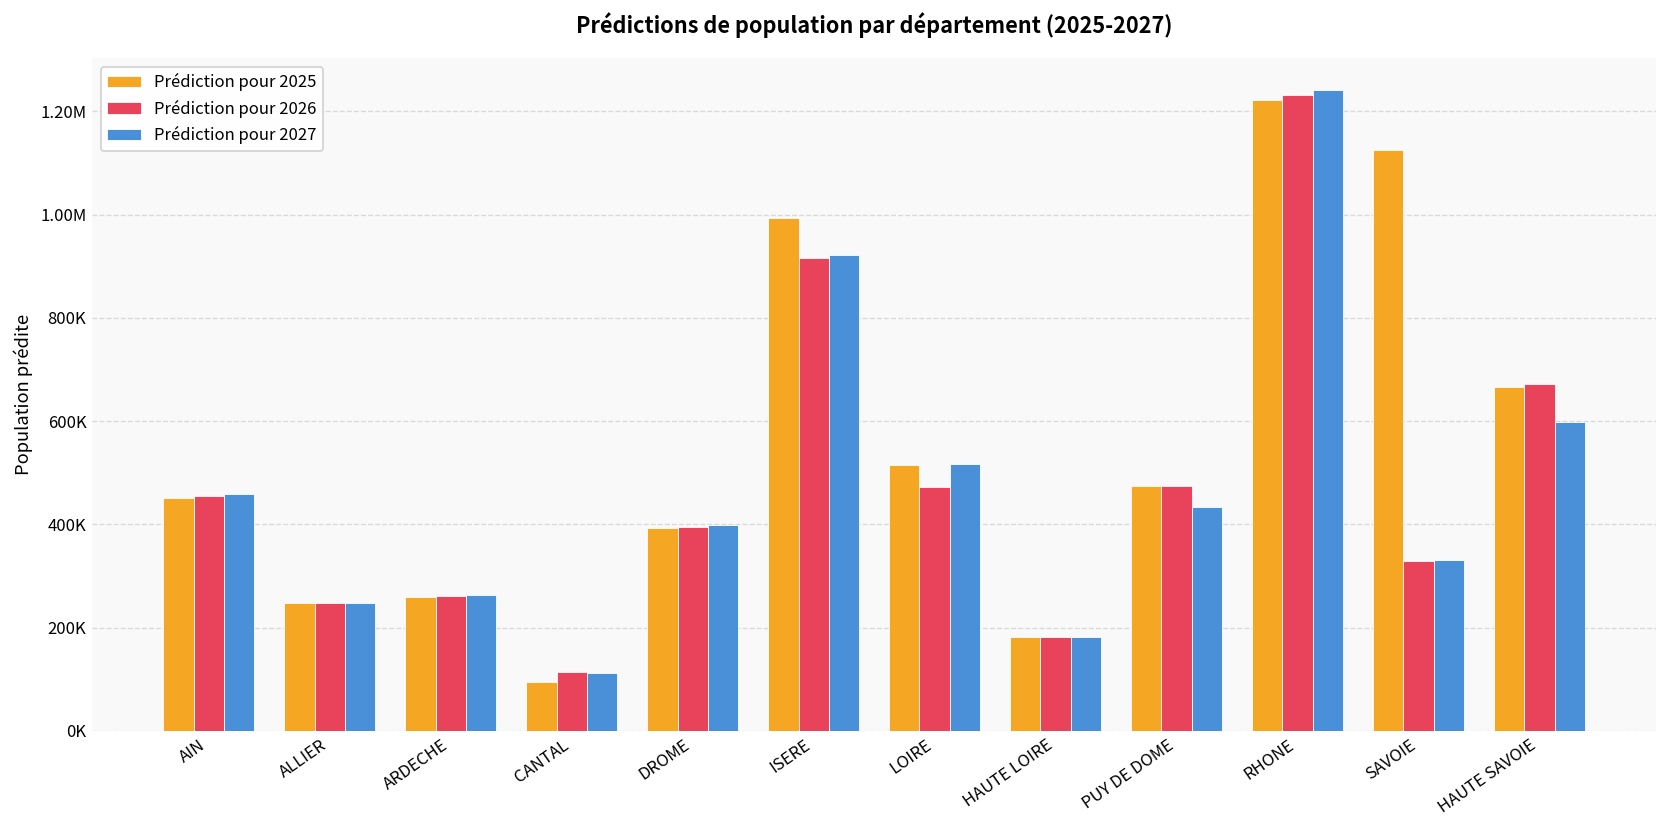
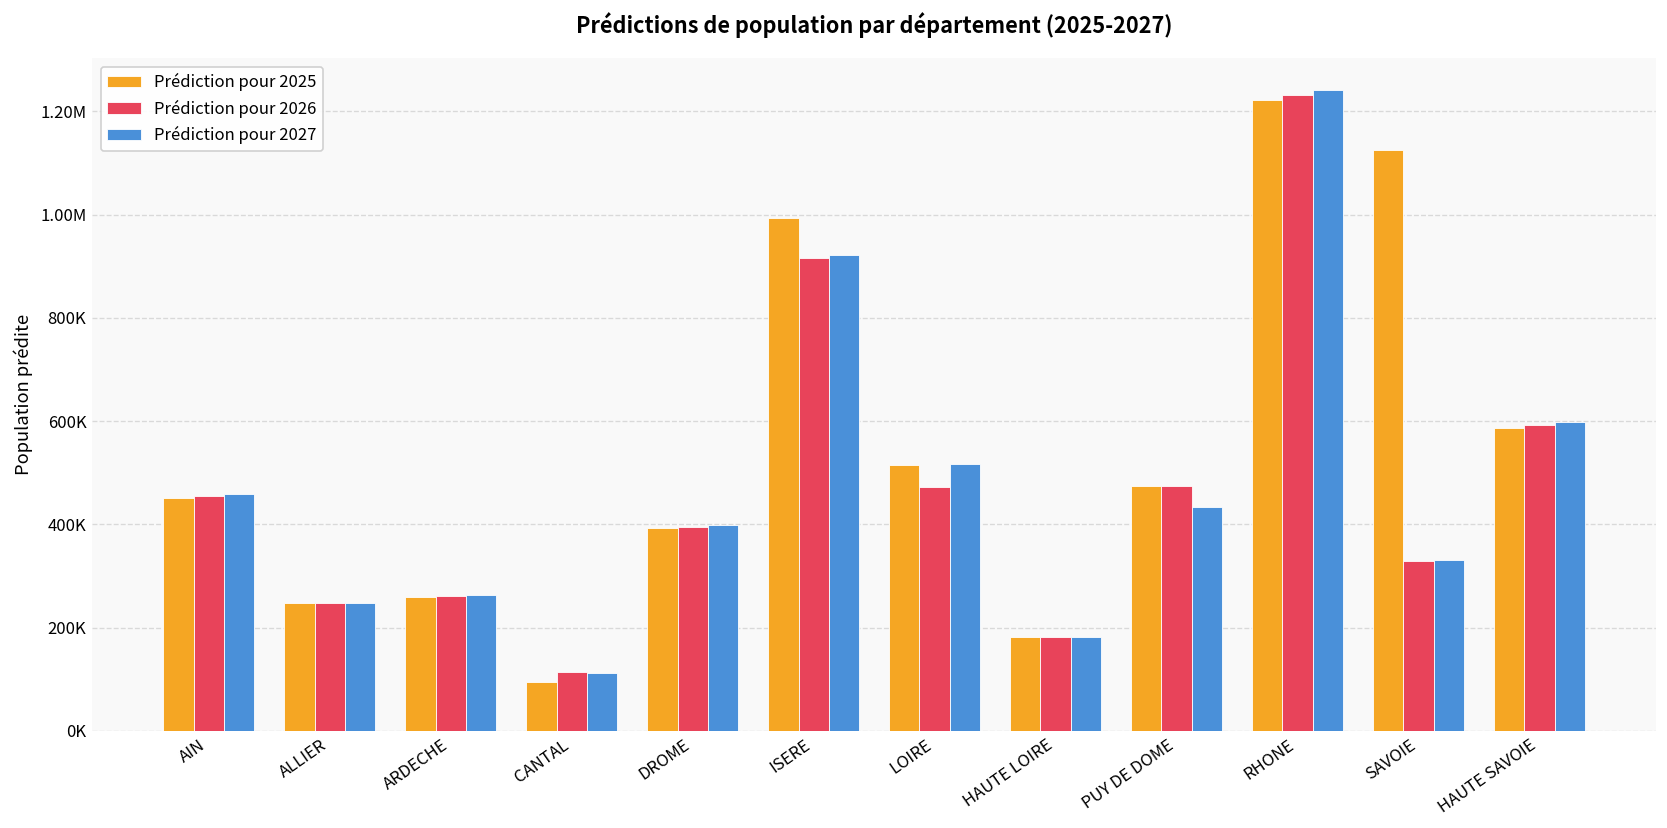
  {
    "Prédiction pour 2025": {
      "AIN": 450000,
      "ALLIER": 250000,
      "ARDECHE": 260000,
      "CANTAL": 90000,
      "DROME": 390000,
      "ISERE": 990000,
      "LOIRE": 520000,
      "HAUTE LOIRE": 180000,
      "PUY DE DOME": 470000,
      "RHONE": 1220000,
      "SAVOIE": 1130000,
-     "HAUTE SAVOIE": 670000
+     "HAUTE SAVOIE": 590000
    },
    "Prédiction pour 2026": {
      "AIN": 460000,
      "ALLIER": 250000,
      "ARDECHE": 260000,
      "CANTAL": 110000,
      "DROME": 390000,
      "ISERE": 920000,
      "LOIRE": 470000,
      "HAUTE LOIRE": 180000,
      "PUY DE DOME": 480000,
      "RHONE": 1230000,
      "SAVOIE": 330000,
-     "HAUTE SAVOIE": 670000
+     "HAUTE SAVOIE": 590000
    },
    "Prédiction pour 2027": {
      "AIN": 460000,
      "ALLIER": 250000,
      "ARDECHE": 260000,
      "CANTAL": 110000,
      "DROME": 400000,
      "ISERE": 920000,
      "LOIRE": 520000,
      "HAUTE LOIRE": 180000,
      "PUY DE DOME": 430000,
      "RHONE": 1240000,
      "SAVOIE": 330000,
      "HAUTE SAVOIE": 600000
    }
  }
